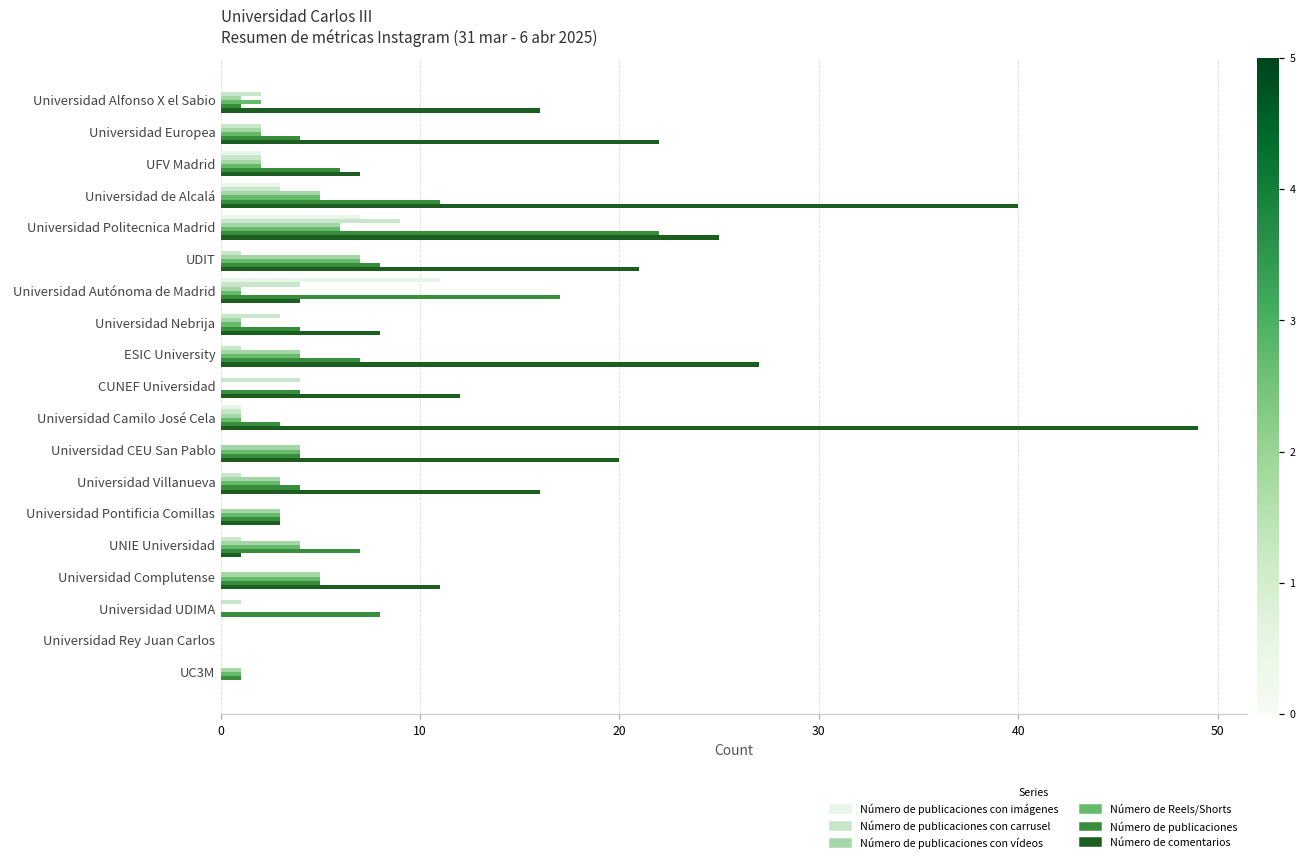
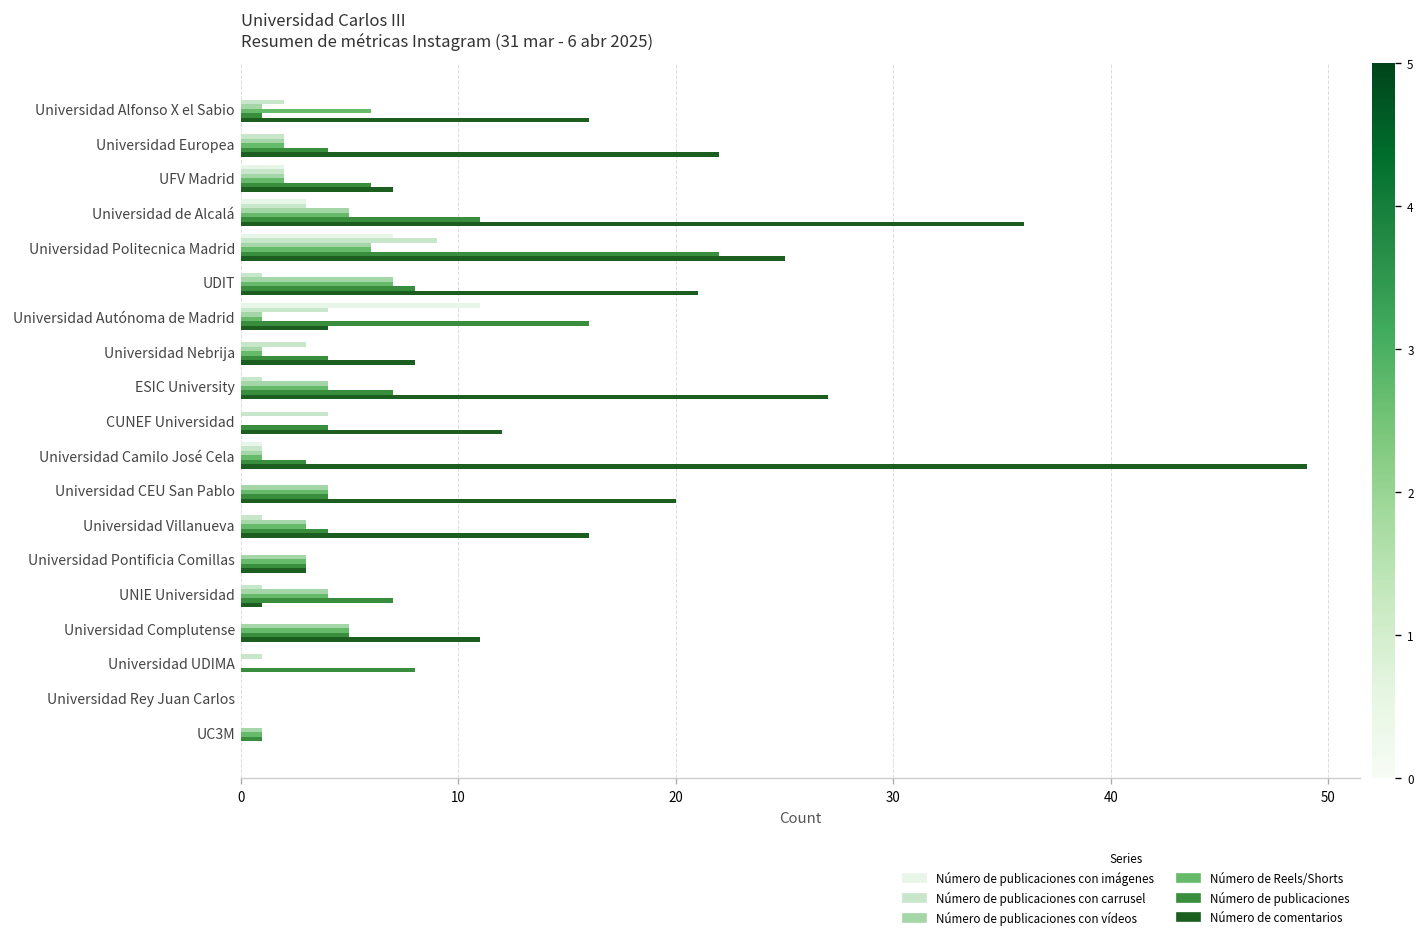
  {
    "Número de Reels/Shorts": {
-     "Universidad Alfonso X el Sabio": 2,
+     "Universidad Alfonso X el Sabio": 6,
      "Universidad Europea": 2,
      "UFV Madrid": 2,
      "Universidad de Alcalá": 5,
      "Universidad Politecnica Madrid": 6,
      "UDIT": 7,
      "Universidad Autónoma de Madrid": 1,
      "Universidad Nebrija": 1,
      "ESIC University": 4,
      "CUNEF Universidad": 0,
      "Universidad Camilo José Cela": 1,
      "Universidad CEU San Pablo": 4,
      "Universidad Villanueva": 3,
      "Universidad Pontificia Comillas": 3,
      "UNIE Universidad": 4,
      "Universidad Complutense": 5,
      "Universidad UDIMA": 0,
      "Universidad Rey Juan Carlos": 0,
      "UC3M": 1
    },
    "Número de publicaciones": {
      "Universidad Alfonso X el Sabio": 1,
      "Universidad Europea": 4,
      "UFV Madrid": 6,
      "Universidad de Alcalá": 11,
      "Universidad Politecnica Madrid": 22,
      "UDIT": 8,
-     "Universidad Autónoma de Madrid": 17,
+     "Universidad Autónoma de Madrid": 16,
      "Universidad Nebrija": 4,
      "ESIC University": 7,
      "CUNEF Universidad": 4,
      "Universidad Camilo José Cela": 3,
      "Universidad CEU San Pablo": 4,
      "Universidad Villanueva": 4,
      "Universidad Pontificia Comillas": 3,
      "UNIE Universidad": 7,
      "Universidad Complutense": 5,
      "Universidad UDIMA": 8,
      "Universidad Rey Juan Carlos": 0,
      "UC3M": 1
    },
    "Número de comentarios": {
      "Universidad Alfonso X el Sabio": 16,
      "Universidad Europea": 22,
      "UFV Madrid": 7,
-     "Universidad de Alcalá": 40,
+     "Universidad de Alcalá": 36,
      "Universidad Politecnica Madrid": 25,
      "UDIT": 21,
      "Universidad Autónoma de Madrid": 4,
      "Universidad Nebrija": 8,
      "ESIC University": 27,
      "CUNEF Universidad": 12,
      "Universidad Camilo José Cela": 49,
      "Universidad CEU San Pablo": 20,
      "Universidad Villanueva": 16,
      "Universidad Pontificia Comillas": 3,
      "UNIE Universidad": 1,
      "Universidad Complutense": 11,
      "Universidad UDIMA": 0,
      "Universidad Rey Juan Carlos": 0,
      "UC3M": 0
    }
  }
